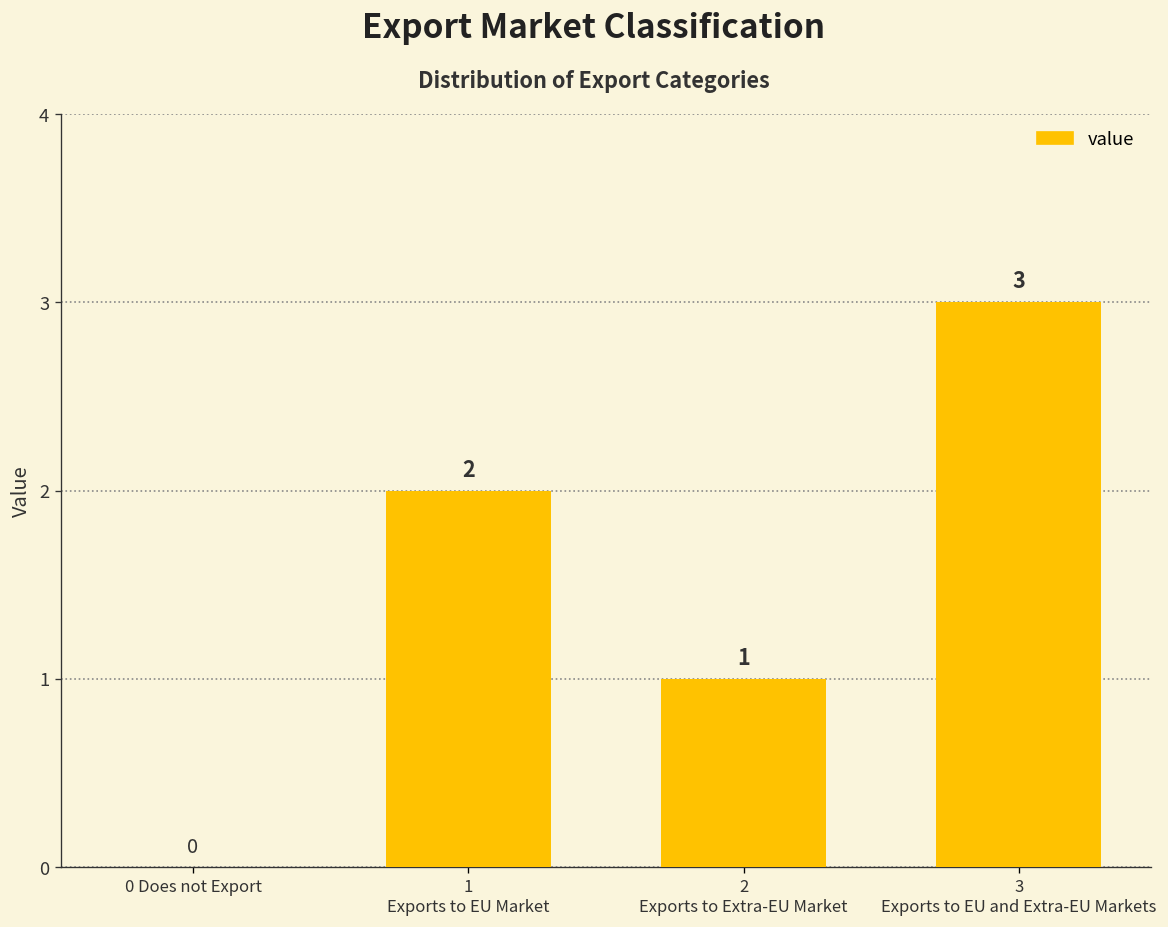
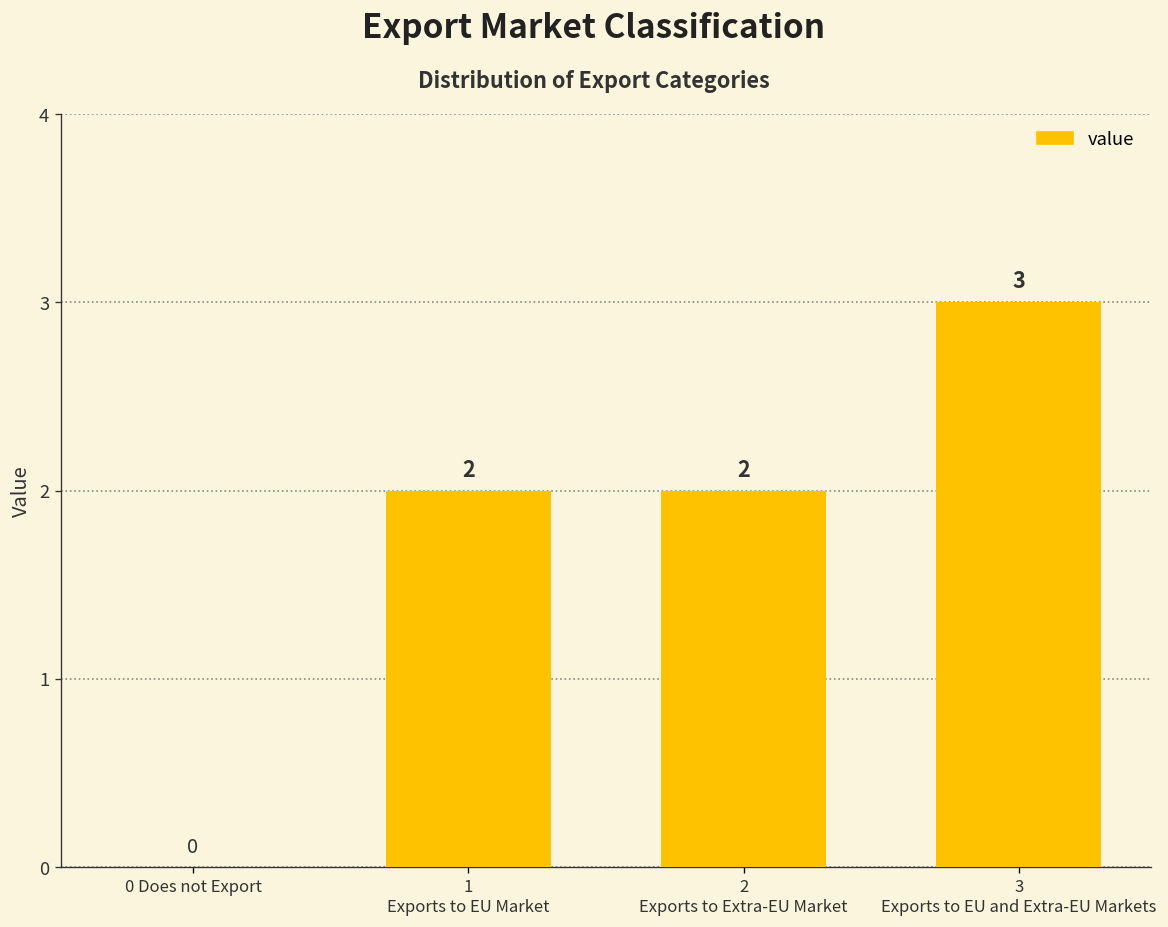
  {
    "0 Does not Export": 0,
    "1 Exports to EU Market": 2,
-   "2 Exports to Extra-EU Market": 1,
+   "2 Exports to Extra-EU Market": 2,
    "3 Exports to EU and Extra-EU Markets": 3
  }
